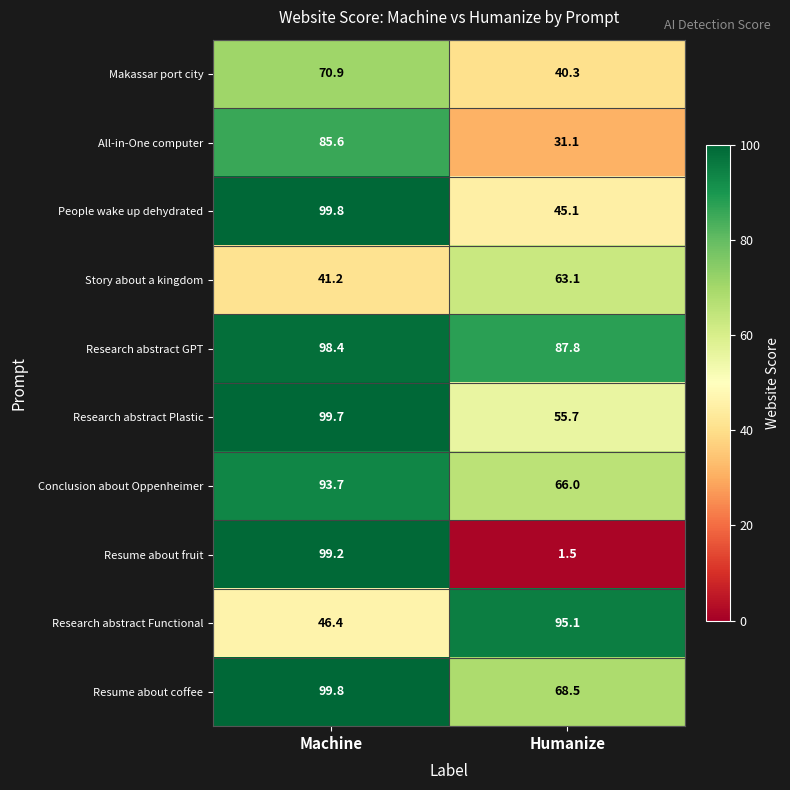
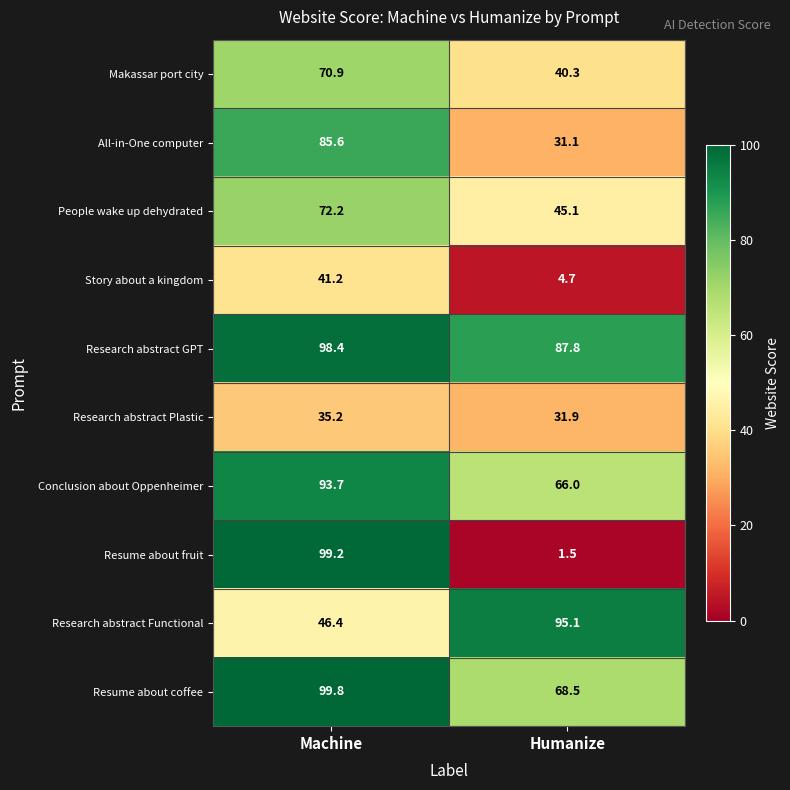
  {
    "Makassar port city": {
      "Machine": 70.9,
      "Humanize": 40.3
    },
    "All-in-One computer": {
      "Machine": 85.6,
      "Humanize": 31.1
    },
    "People wake up dehydrated": {
-     "Machine": 99.8,
+     "Machine": 72.2,
      "Humanize": 45.1
    },
    "Story about a kingdom": {
      "Machine": 41.2,
-     "Humanize": 63.1
+     "Humanize": 4.7
    },
    "Research abstract GPT": {
      "Machine": 98.4,
      "Humanize": 87.8
    },
    "Research abstract Plastic": {
-     "Machine": 99.7,
-     "Humanize": 55.7
+     "Machine": 35.2,
+     "Humanize": 31.9
    },
    "Conclusion about Oppenheimer": {
      "Machine": 93.7,
      "Humanize": 66.0
    },
    "Resume about fruit": {
      "Machine": 99.2,
      "Humanize": 1.5
    },
    "Research abstract Functional": {
      "Machine": 46.4,
      "Humanize": 95.1
    },
    "Resume about coffee": {
      "Machine": 99.8,
      "Humanize": 68.5
    }
  }
